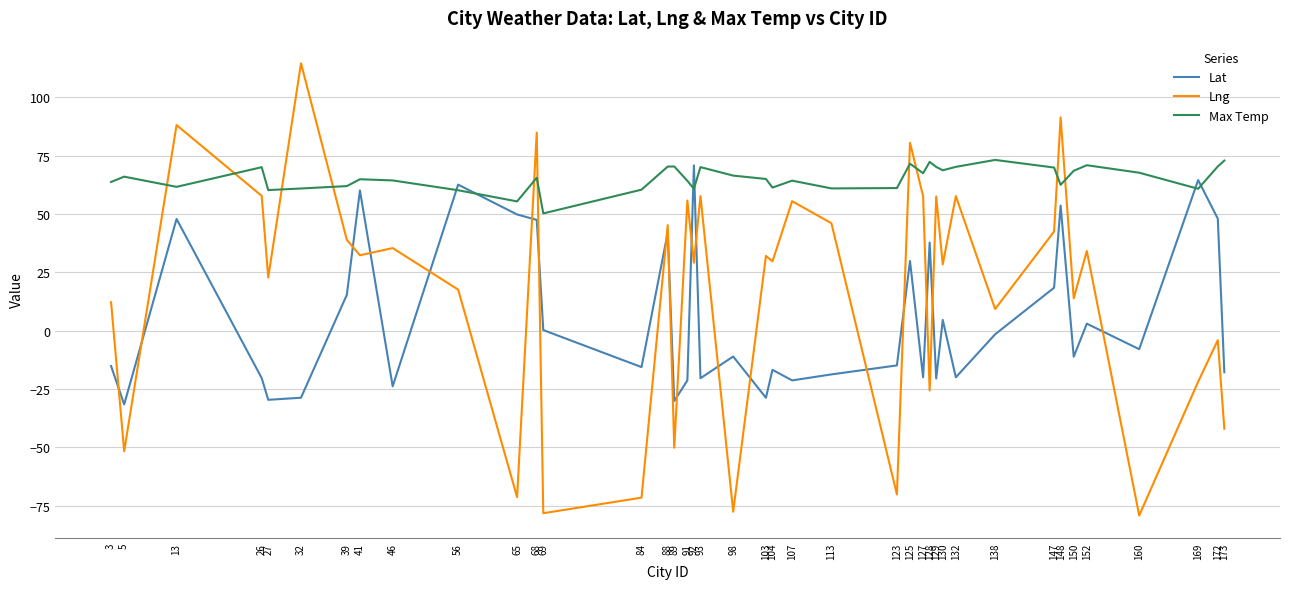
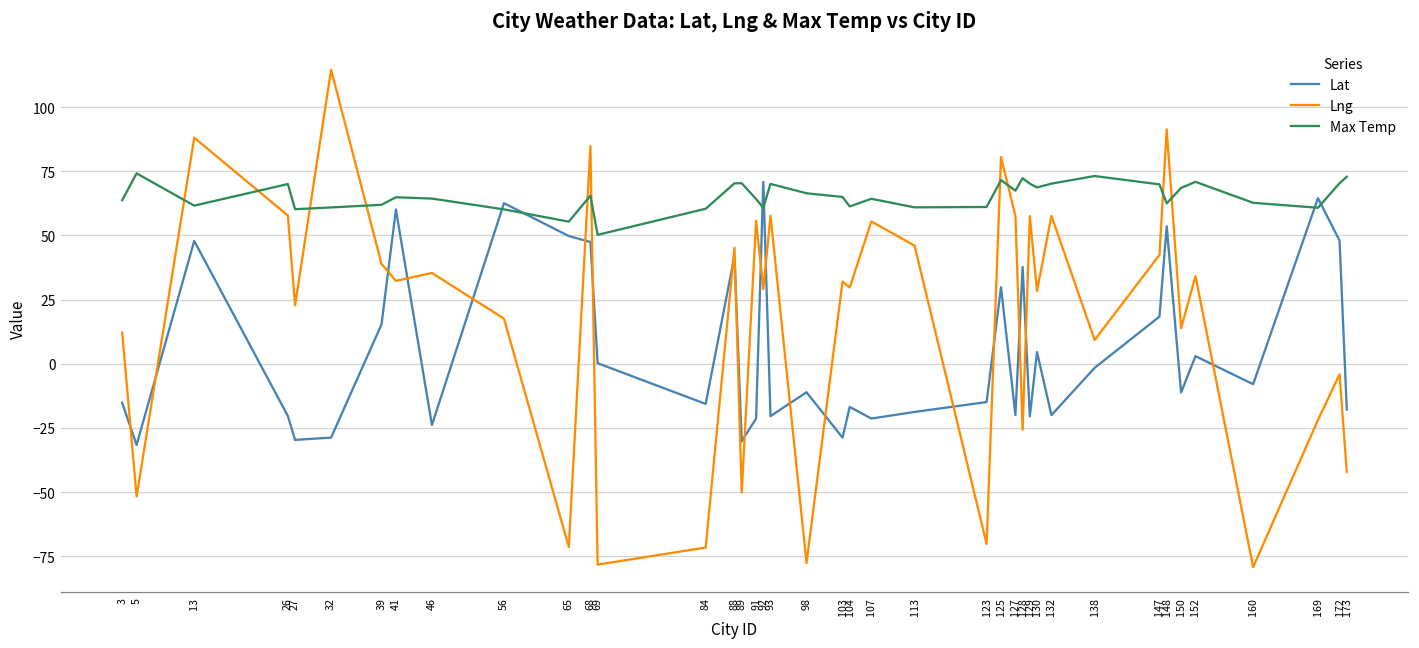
  {
    "Lat": {
      "3": -15,
      "5": -32,
      "13": 48,
      "26": -20,
      "27": -30,
      "32": -29,
      "39": 15,
      "41": 60,
      "46": -24,
      "56": 63,
      "65": 50,
      "68": 47,
      "69": 0,
      "84": -16,
      "88": 42,
      "89": -30,
      "91": -21,
      "92": 71,
      "93": -20,
      "98": -11,
      "103": -29,
      "104": -17,
      "107": -21,
      "113": -19,
      "123": -15,
      "125": 30,
      "127": -20,
      "128": 38,
      "129": -21,
      "130": 5,
      "132": -20,
      "138": -2,
      "147": 18,
      "148": 54,
      "150": -11,
      "152": 3,
      "160": -8,
      "169": 65,
      "172": 48,
      "173": -18
    },
    "Lng": {
      "3": 12,
      "5": -52,
      "13": 88,
      "26": 58,
      "27": 23,
      "32": 115,
      "39": 39,
      "41": 32,
      "46": 35,
      "56": 18,
      "65": -71,
      "68": 85,
      "69": -78,
      "84": -72,
      "88": 45,
      "89": -50,
      "91": 56,
      "92": 29,
      "93": 58,
      "98": -78,
      "103": 32,
      "104": 30,
      "107": 55,
      "113": 46,
      "123": -70,
      "125": 81,
      "127": 58,
      "128": -26,
      "129": 58,
      "130": 28,
      "132": 58,
      "138": 9,
      "147": 42,
      "148": 91,
      "150": 14,
      "152": 34,
      "160": -79,
      "169": -22,
      "172": -4,
      "173": -42
    },
    "Max Temp": {
      "3": 64,
-     "5": 66,
+     "5": 74,
      "13": 62,
      "26": 70,
      "27": 60,
      "32": 61,
      "39": 62,
      "41": 65,
      "46": 64,
      "56": 60,
      "65": 55,
      "68": 66,
      "69": 50,
      "84": 60,
      "88": 70,
      "89": 70,
      "91": 64,
      "92": 61,
      "93": 70,
      "98": 66,
      "103": 65,
      "104": 61,
      "107": 64,
      "113": 61,
      "123": 61,
      "125": 72,
      "127": 67,
      "128": 72,
      "129": 70,
      "130": 69,
      "132": 70,
      "138": 73,
      "147": 70,
      "148": 62,
      "150": 69,
      "152": 71,
-     "160": 68,
+     "160": 63,
      "169": 61,
      "172": 70,
      "173": 73
    }
  }
